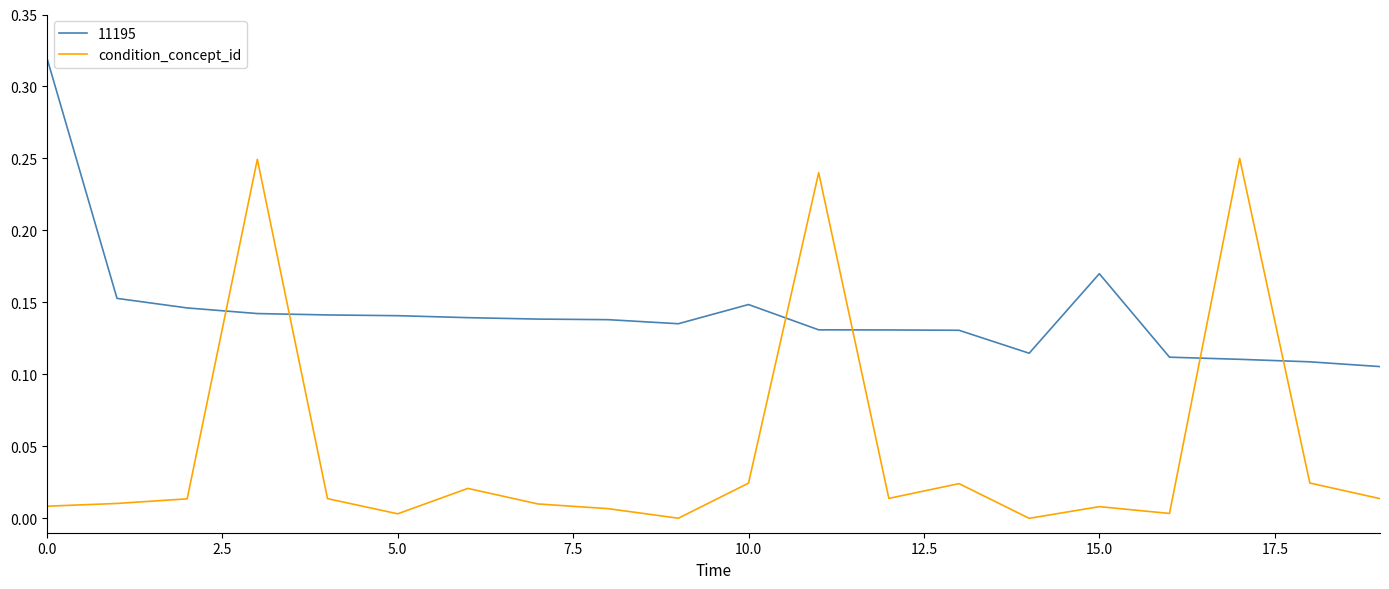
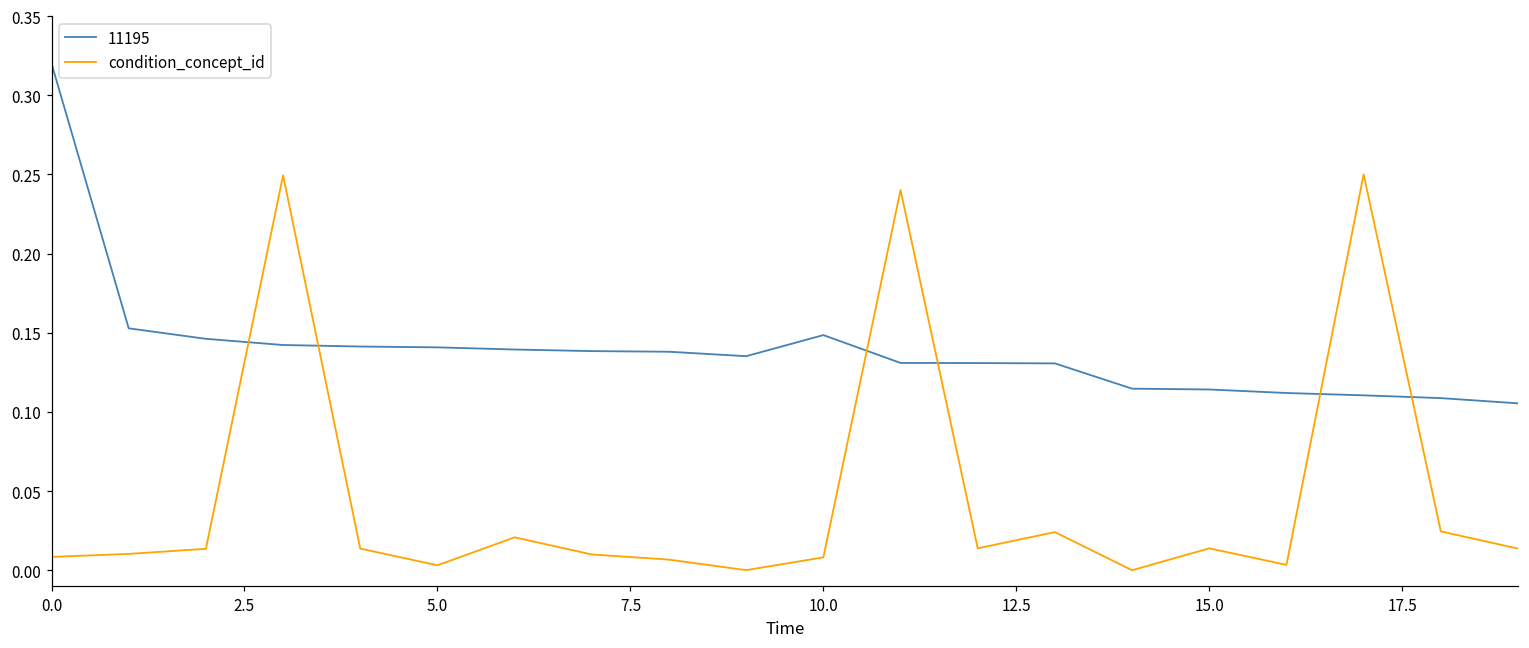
  {
    "11195": {
      "0.0": 0.320,
      "5.0": 0.141,
      "10.0": 0.149,
-     "15.0": 0.170
+     "15.0": 0.114
    },
    "condition_concept_id": {
      "0.0": 0.008,
      "5.0": 0.003,
-     "10.0": 0.024,
-     "15.0": 0.008
+     "10.0": 0.008,
+     "15.0": 0.014
    }
  }
